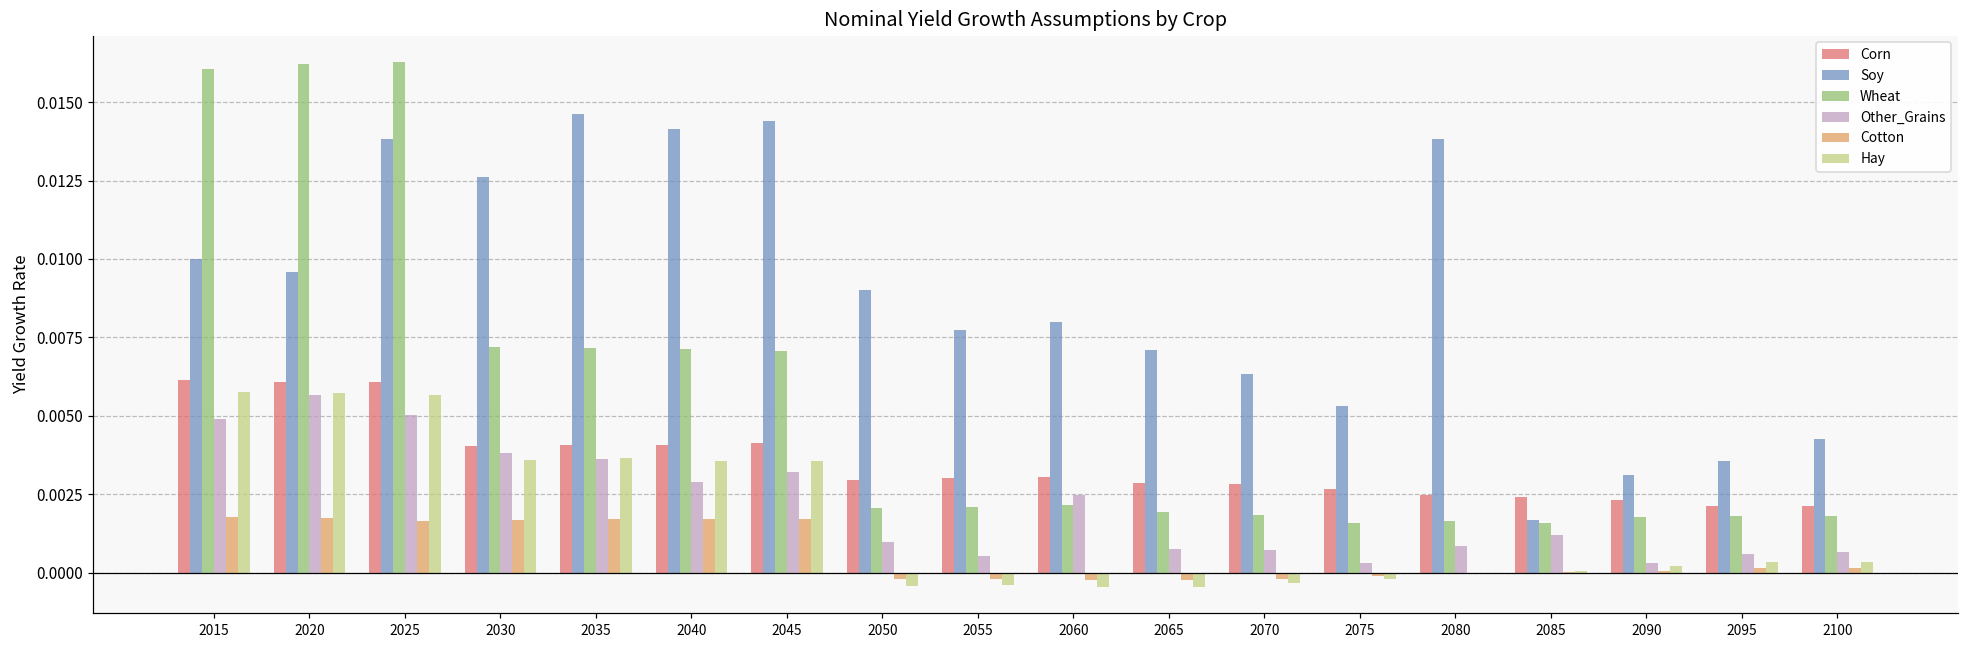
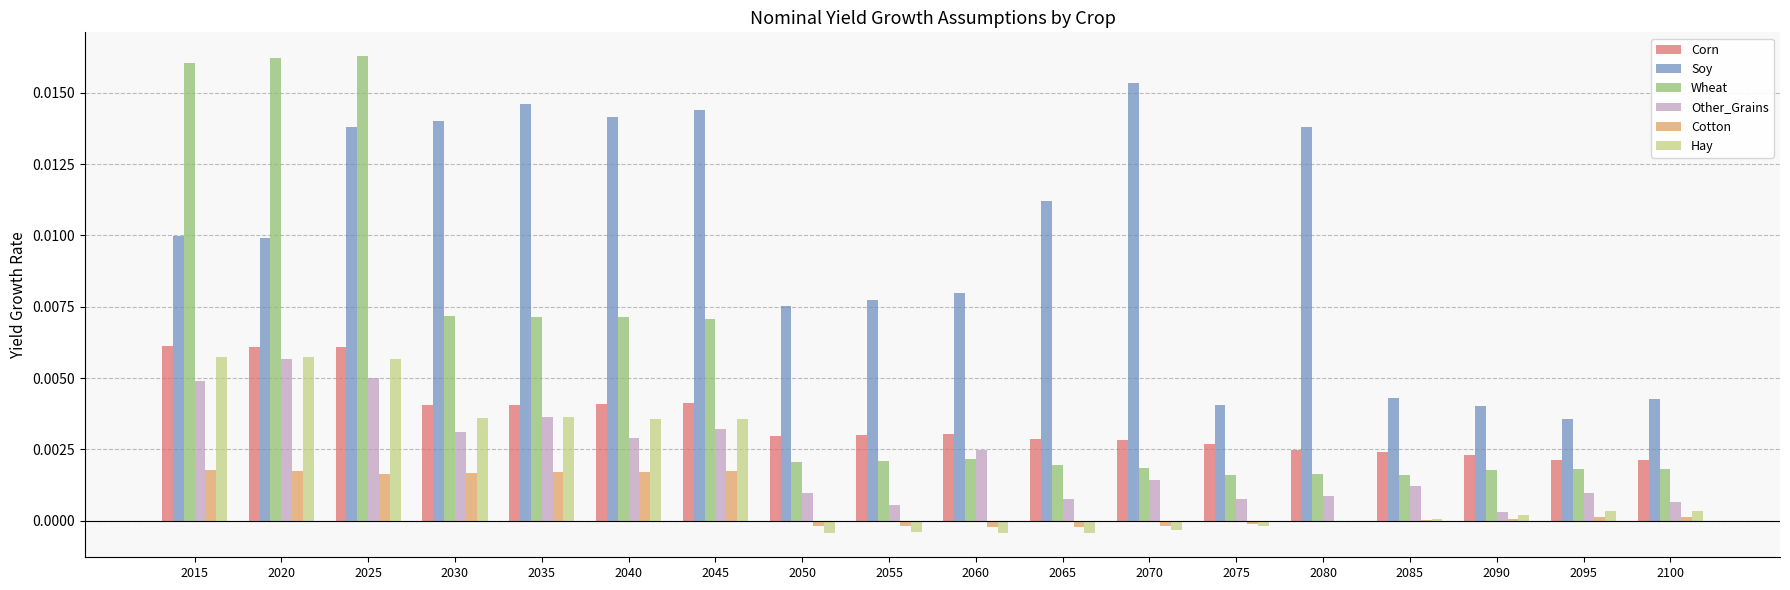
  {
    "Soy": {
      "2015": 0.0100,
-     "2020": 0.0096,
+     "2020": 0.0099,
      "2025": 0.0138,
-     "2030": 0.0126,
+     "2030": 0.0140,
      "2035": 0.0146,
      "2040": 0.0141,
      "2045": 0.0144,
-     "2050": 0.0090,
+     "2050": 0.0075,
      "2055": 0.0077,
      "2060": 0.0080,
-     "2065": 0.0071,
-     "2070": 0.0063,
-     "2075": 0.0053,
+     "2065": 0.0112,
+     "2070": 0.0154,
+     "2075": 0.0040,
      "2080": 0.0138,
-     "2085": 0.0017,
-     "2090": 0.0031,
+     "2085": 0.0043,
+     "2090": 0.0040,
      "2095": 0.0036,
      "2100": 0.0043
    },
    "Other_Grains": {
      "2015": 0.0049,
      "2020": 0.0057,
      "2025": 0.0050,
-     "2030": 0.0038,
+     "2030": 0.0031,
      "2035": 0.0036,
      "2040": 0.0029,
      "2045": 0.0032,
      "2050": 0.0010,
      "2055": 0.0005,
      "2060": 0.0025,
      "2065": 0.0008,
-     "2070": 0.0007,
-     "2075": 0.0003,
+     "2070": 0.0014,
+     "2075": 0.0008,
      "2080": 0.0009,
      "2085": 0.0012,
      "2090": 0.0003,
-     "2095": 0.0006,
+     "2095": 0.0010,
      "2100": 0.0007
    }
  }
